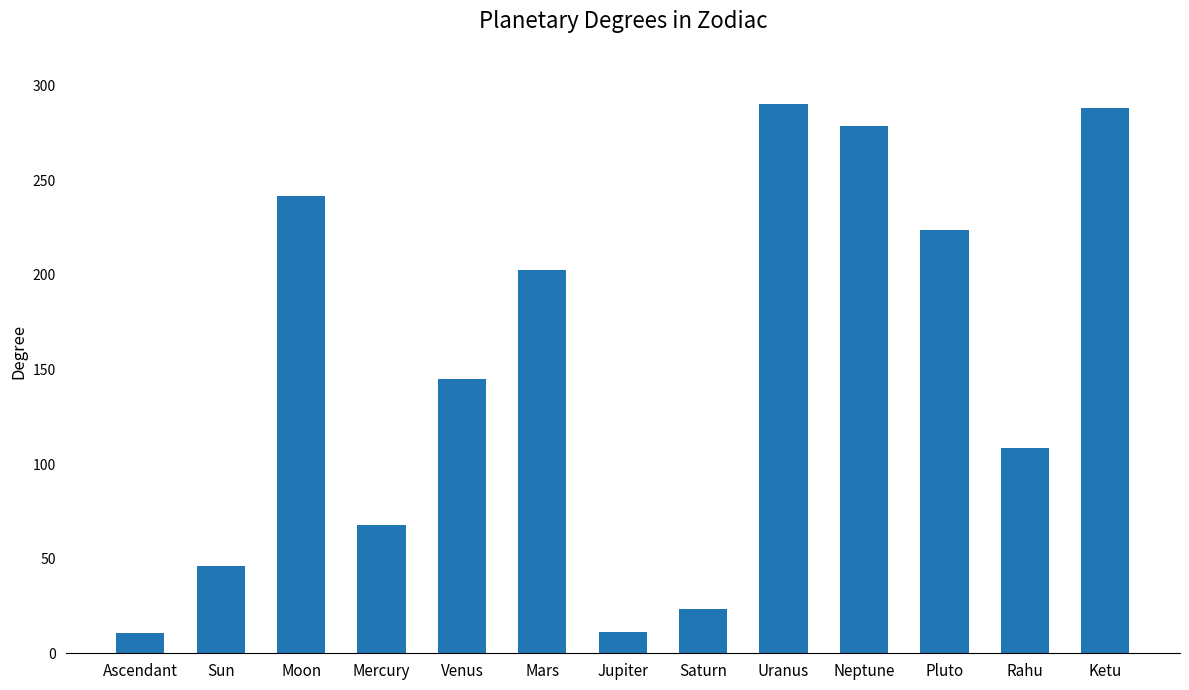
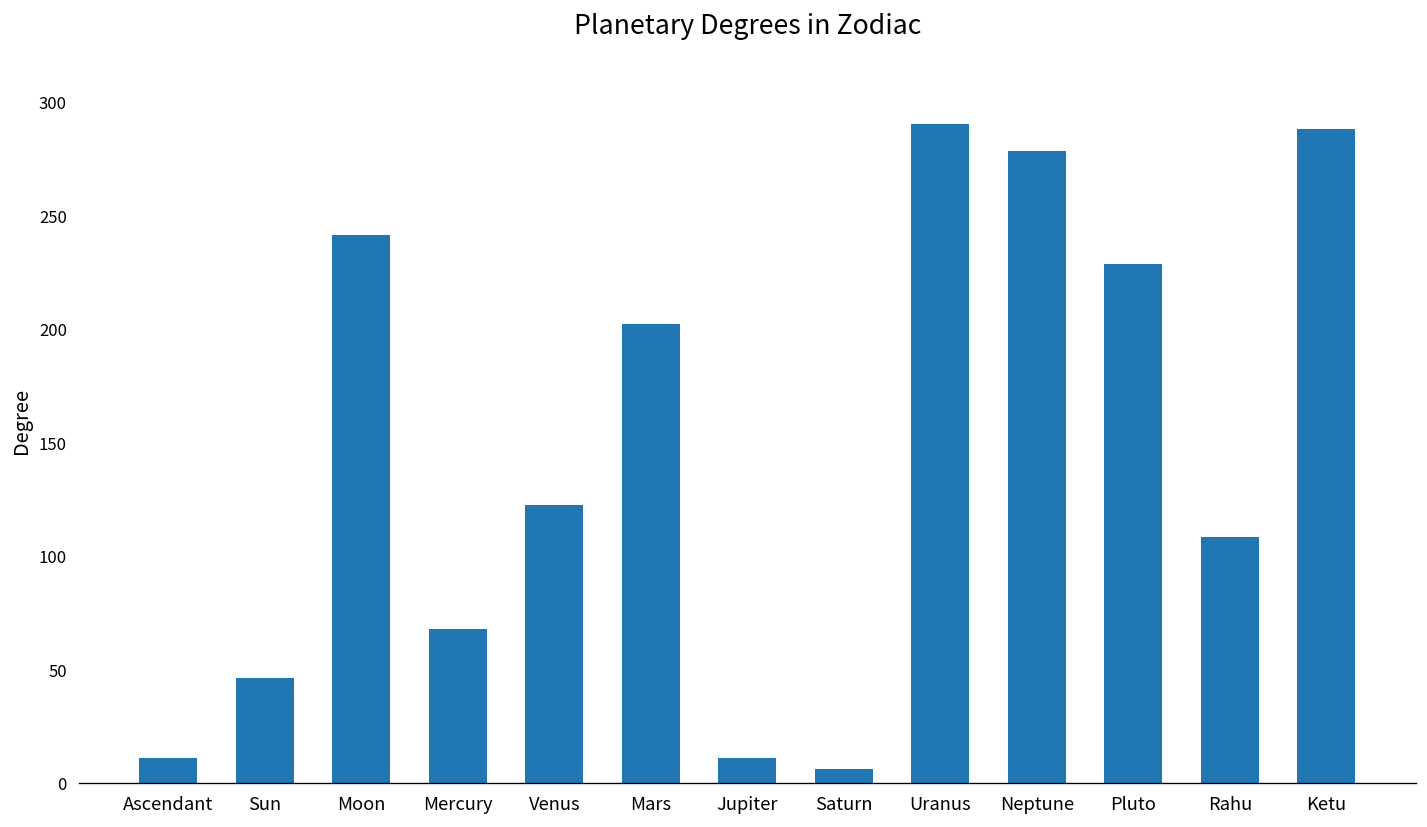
  {
    "Ascendant": 11,
    "Sun": 46,
    "Moon": 241,
    "Mercury": 68,
-   "Venus": 145,
+   "Venus": 123,
    "Mars": 202,
    "Jupiter": 11,
-   "Saturn": 23,
+   "Saturn": 6,
    "Uranus": 290,
    "Neptune": 278,
-   "Pluto": 224,
+   "Pluto": 229,
    "Rahu": 108,
    "Ketu": 288
  }
